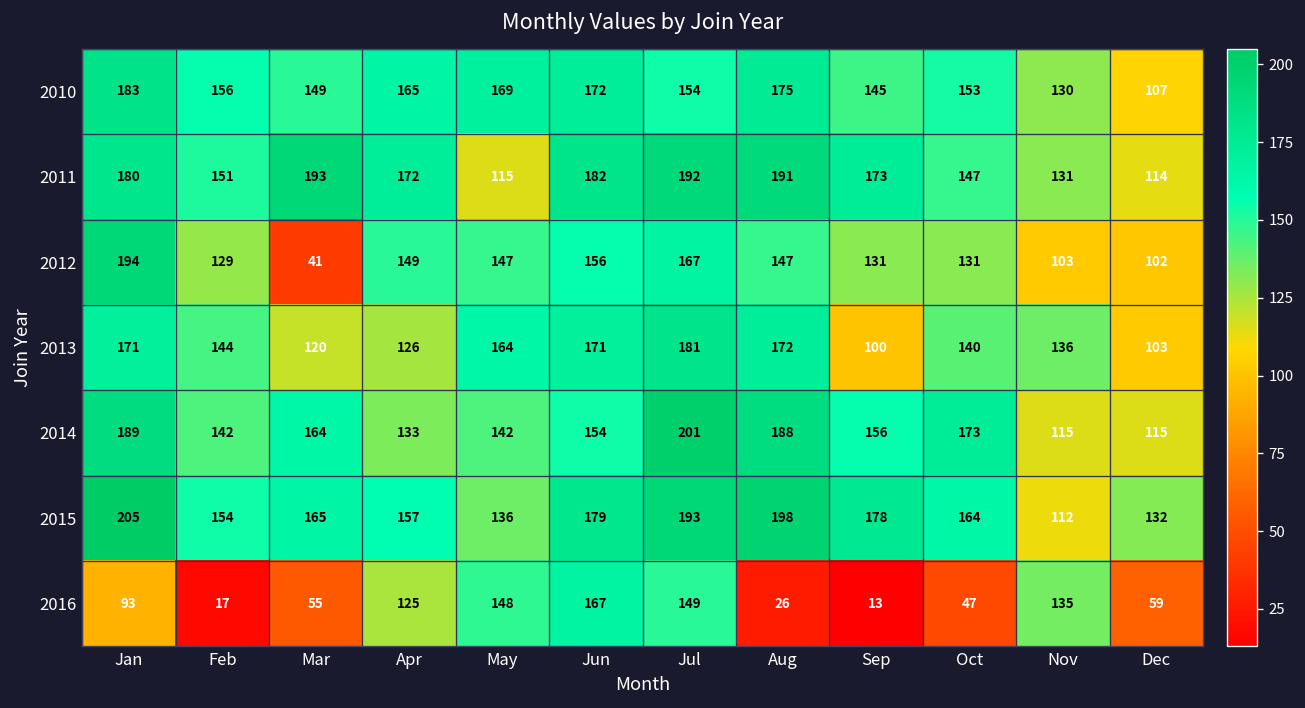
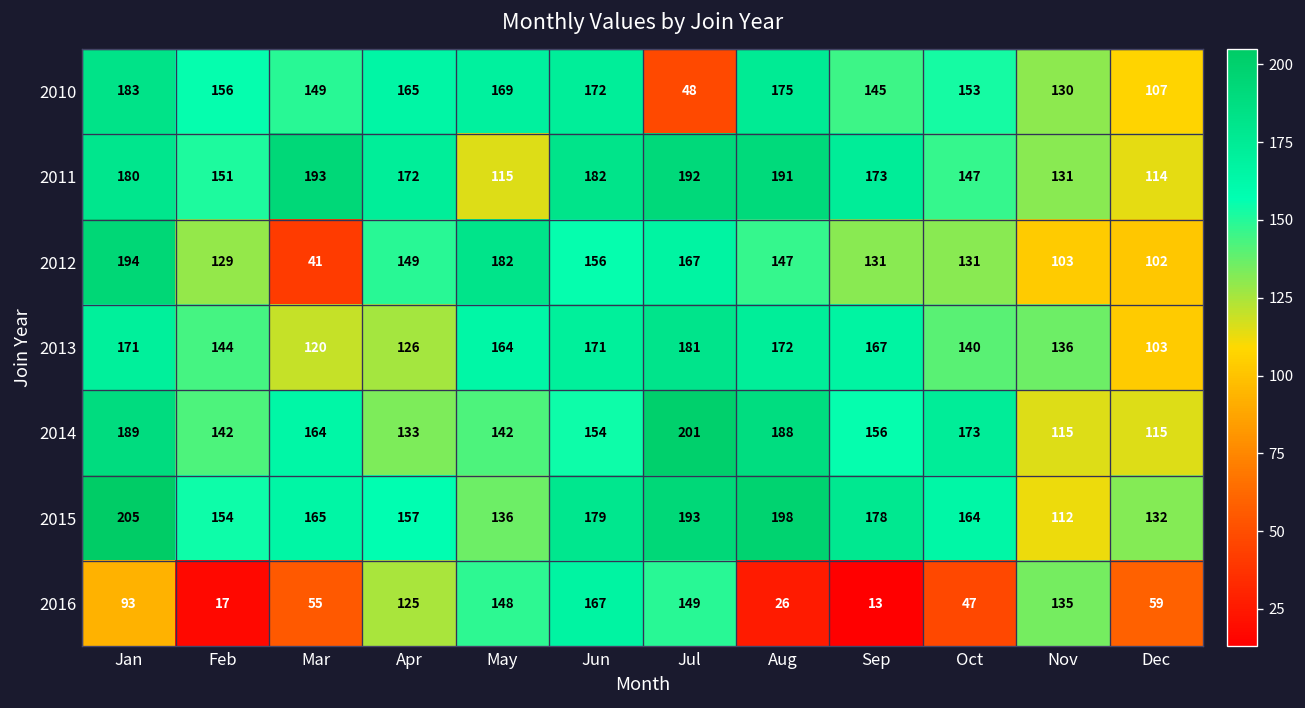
  {
    "2010": {
      "Jan": 183,
      "Feb": 156,
      "Mar": 149,
      "Apr": 165,
      "May": 169,
      "Jun": 172,
-     "Jul": 154,
+     "Jul": 48,
      "Aug": 175,
      "Sep": 145,
      "Oct": 153,
      "Nov": 130,
      "Dec": 107
    },
    "2011": {
      "Jan": 180,
      "Feb": 151,
      "Mar": 193,
      "Apr": 172,
      "May": 115,
      "Jun": 182,
      "Jul": 192,
      "Aug": 191,
      "Sep": 173,
      "Oct": 147,
      "Nov": 131,
      "Dec": 114
    },
    "2012": {
      "Jan": 194,
      "Feb": 129,
      "Mar": 41,
      "Apr": 149,
-     "May": 147,
+     "May": 182,
      "Jun": 156,
      "Jul": 167,
      "Aug": 147,
      "Sep": 131,
      "Oct": 131,
      "Nov": 103,
      "Dec": 102
    },
    "2013": {
      "Jan": 171,
      "Feb": 144,
      "Mar": 120,
      "Apr": 126,
      "May": 164,
      "Jun": 171,
      "Jul": 181,
      "Aug": 172,
-     "Sep": 100,
+     "Sep": 167,
      "Oct": 140,
      "Nov": 136,
      "Dec": 103
    },
    "2014": {
      "Jan": 189,
      "Feb": 142,
      "Mar": 164,
      "Apr": 133,
      "May": 142,
      "Jun": 154,
      "Jul": 201,
      "Aug": 188,
      "Sep": 156,
      "Oct": 173,
      "Nov": 115,
      "Dec": 115
    },
    "2015": {
      "Jan": 205,
      "Feb": 154,
      "Mar": 165,
      "Apr": 157,
      "May": 136,
      "Jun": 179,
      "Jul": 193,
      "Aug": 198,
      "Sep": 178,
      "Oct": 164,
      "Nov": 112,
      "Dec": 132
    },
    "2016": {
      "Jan": 93,
      "Feb": 17,
      "Mar": 55,
      "Apr": 125,
      "May": 148,
      "Jun": 167,
      "Jul": 149,
      "Aug": 26,
      "Sep": 13,
      "Oct": 47,
      "Nov": 135,
      "Dec": 59
    }
  }
